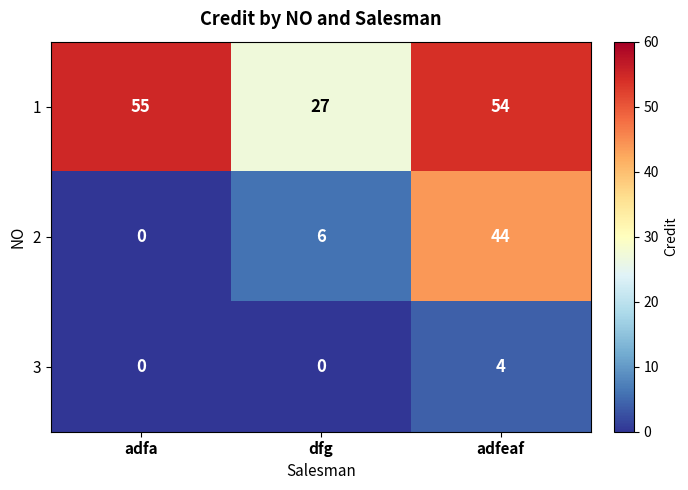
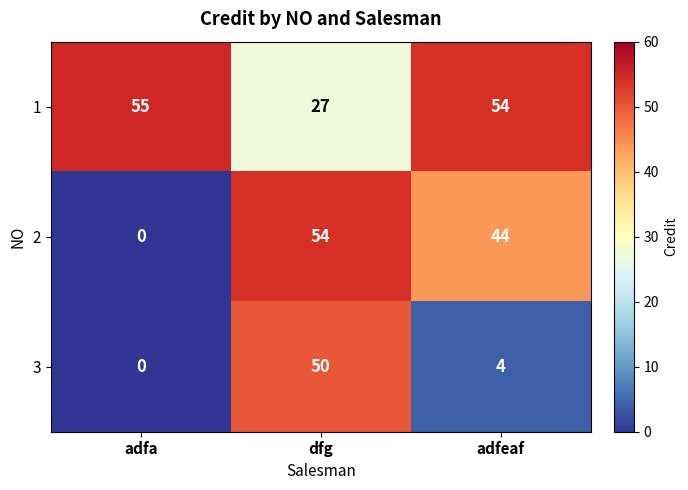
  {
    "1": {
      "adfa": 55,
      "dfg": 27,
      "adfeaf": 54
    },
    "2": {
      "adfa": 0,
-     "dfg": 6,
+     "dfg": 54,
      "adfeaf": 44
    },
    "3": {
      "adfa": 0,
-     "dfg": 0,
+     "dfg": 50,
      "adfeaf": 4
    }
  }
